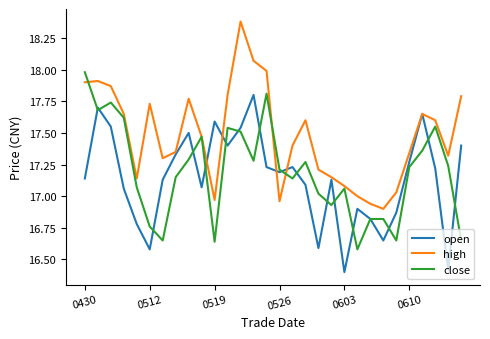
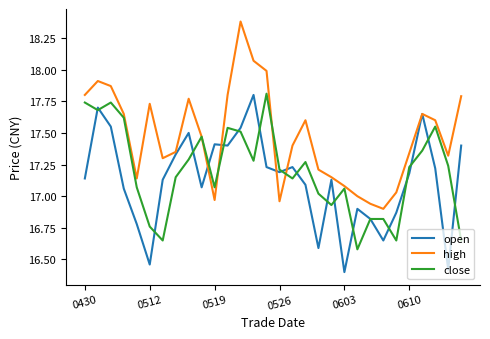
  {
    "open": {
      "0430": 17.14,
-     "0512": 16.58,
-     "0519": 17.59,
+     "0512": 16.46,
+     "0519": 17.41,
      "0603": 16.40,
-     "0610": 17.27
+     "0610": 17.18
    },
    "high": {
-     "0430": 17.9,
+     "0430": 17.8,
      "0512": 17.73,
      "0519": 16.97,
      "0526": 16.96,
      "0610": 17.34
    },
    "close": {
-     "0430": 17.98,
+     "0430": 17.74,
      "0512": 16.76,
-     "0519": 16.64,
+     "0519": 17.07,
      "0610": 17.23
    }
  }
